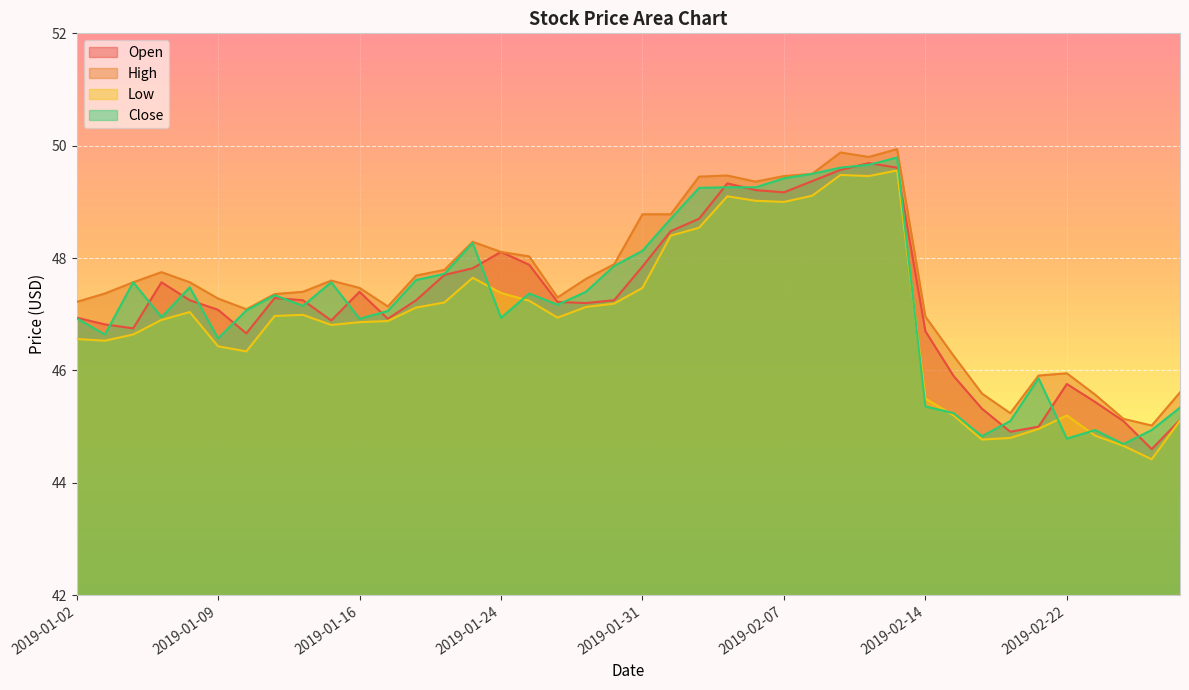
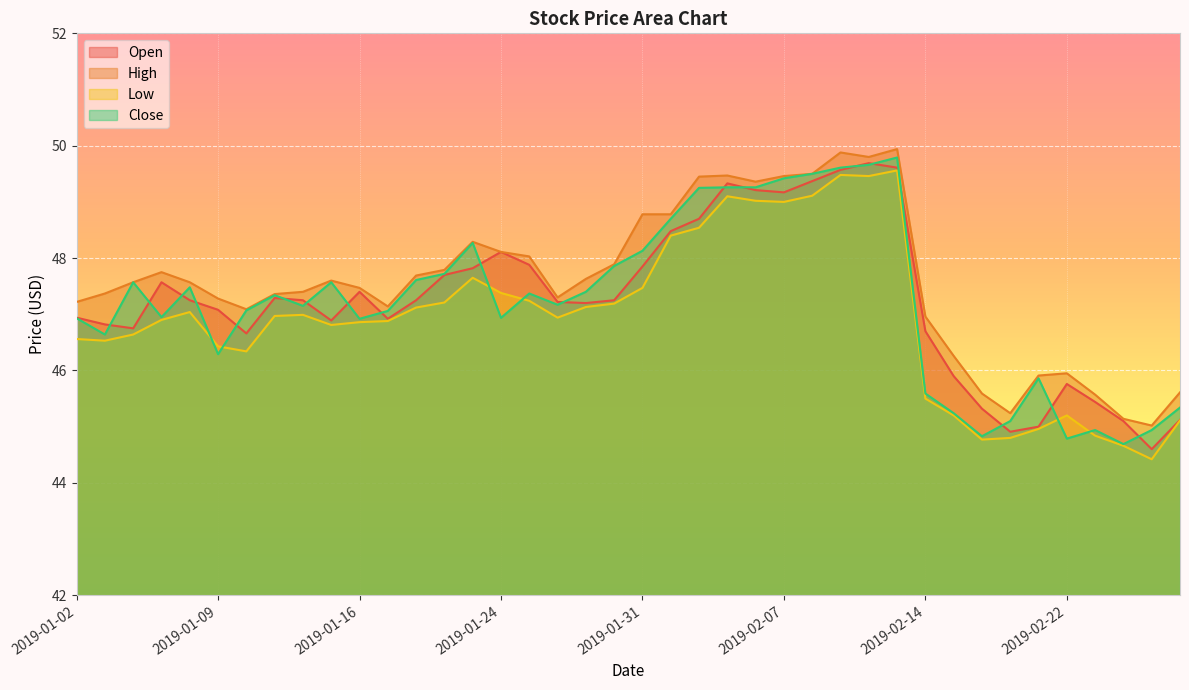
  {
    "Close": {
-     "2019-01-09": 46.6,
+     "2019-01-09": 46.3,
      "2019-01-16": 46.9,
      "2019-01-24": 46.9,
      "2019-01-31": 48.1,
-     "2019-02-14": 45.4,
+     "2019-02-14": 45.6,
      "2019-02-22": 44.8
    }
  }
